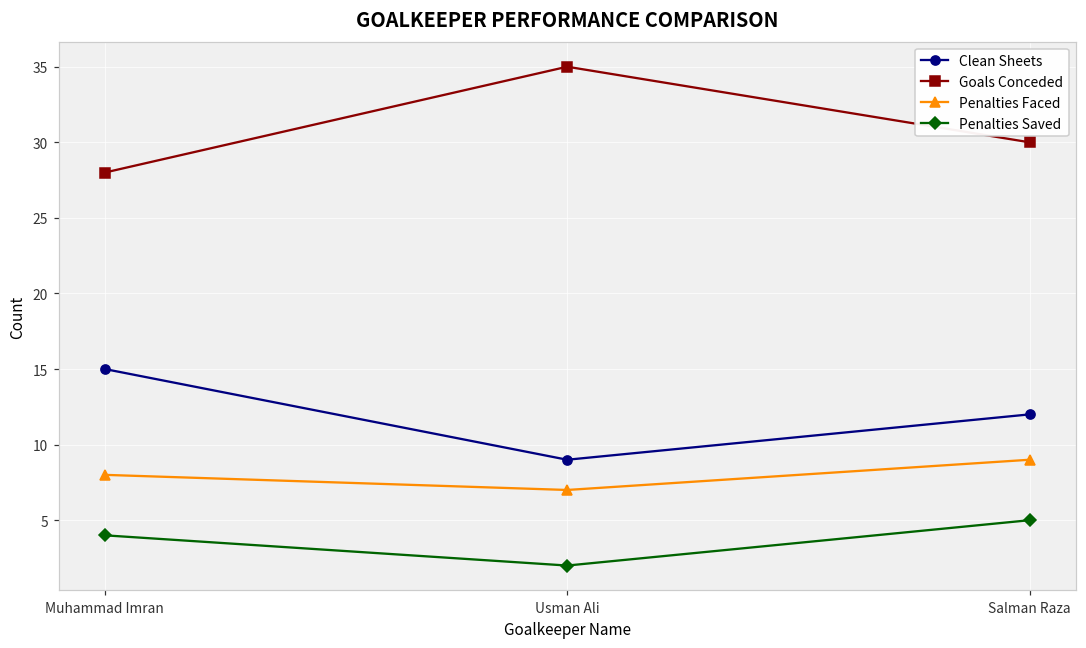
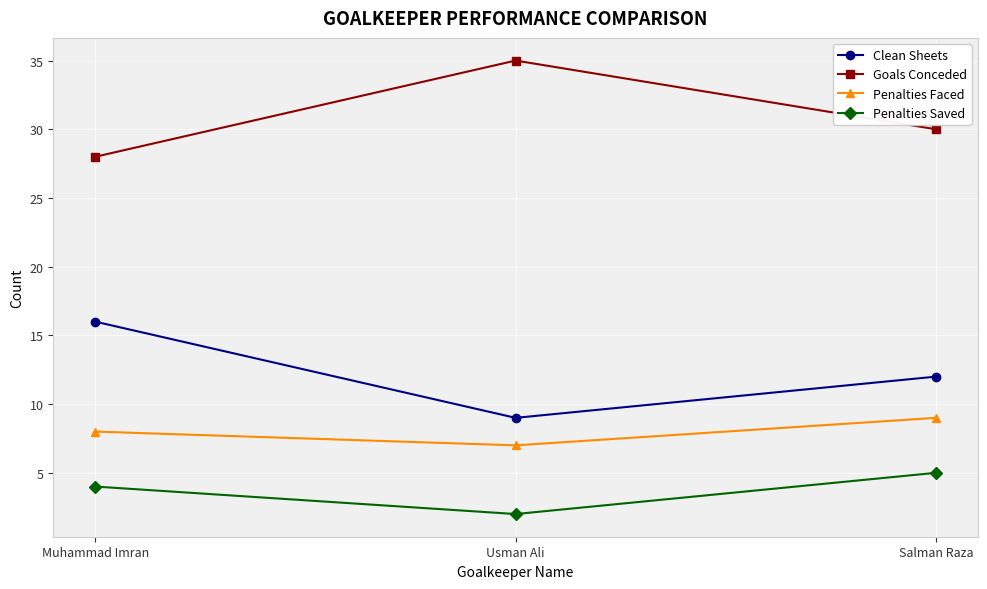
  {
    "Clean Sheets": {
-     "Muhammad Imran": 15,
+     "Muhammad Imran": 16,
      "Usman Ali": 9,
      "Salman Raza": 12
    },
    "Goals Conceded": {
      "Muhammad Imran": 28,
      "Usman Ali": 35,
      "Salman Raza": 30
    },
    "Penalties Faced": {
      "Muhammad Imran": 8,
      "Usman Ali": 7,
      "Salman Raza": 9
    },
    "Penalties Saved": {
      "Muhammad Imran": 4,
      "Usman Ali": 2,
      "Salman Raza": 5
    }
  }
